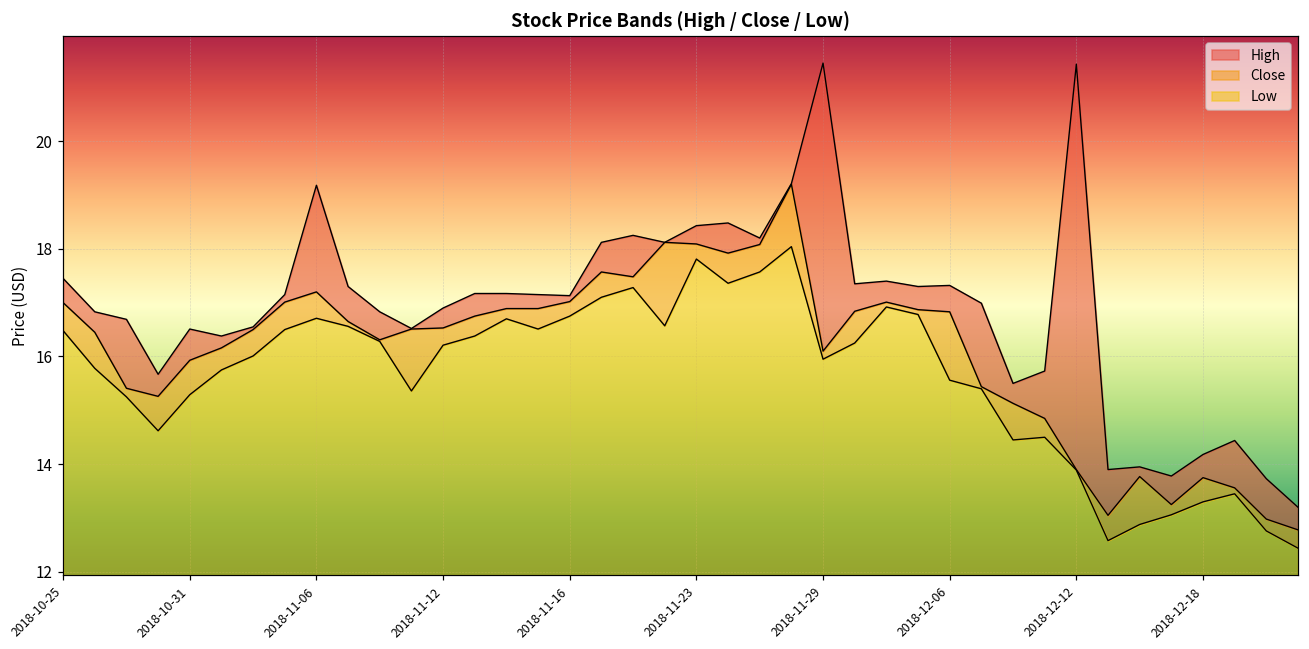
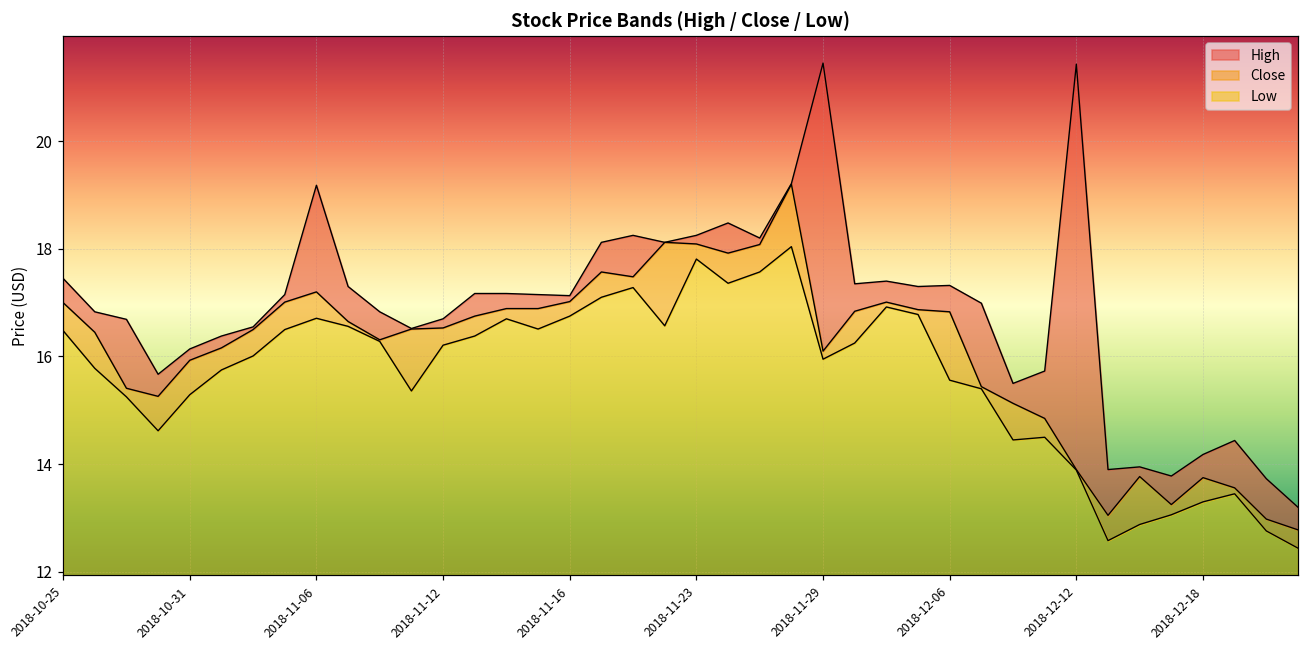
  {
    "High": {
      "2018-10-25": 17.5,
-     "2018-10-31": 16.5,
+     "2018-10-31": 16.1,
      "2018-11-06": 19.2,
-     "2018-11-12": 16.9,
+     "2018-11-12": 16.7,
      "2018-11-16": 17.1,
-     "2018-11-23": 18.4,
+     "2018-11-23": 18.3,
      "2018-11-29": 21.5,
      "2018-12-06": 17.3,
      "2018-12-12": 21.4,
      "2018-12-18": 14.2
    }
  }
